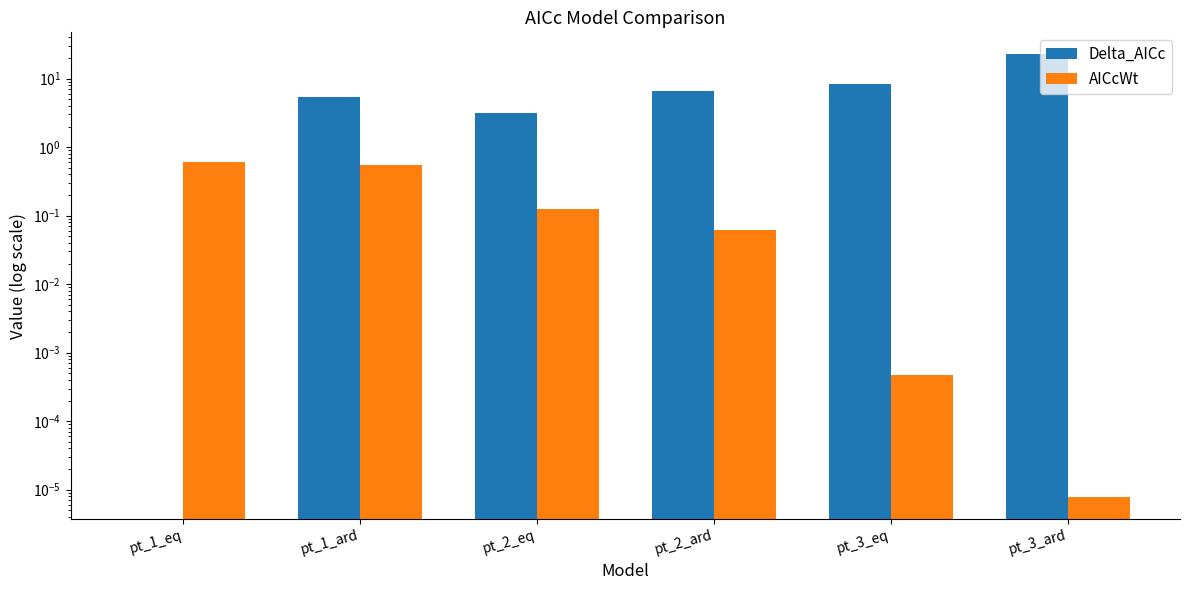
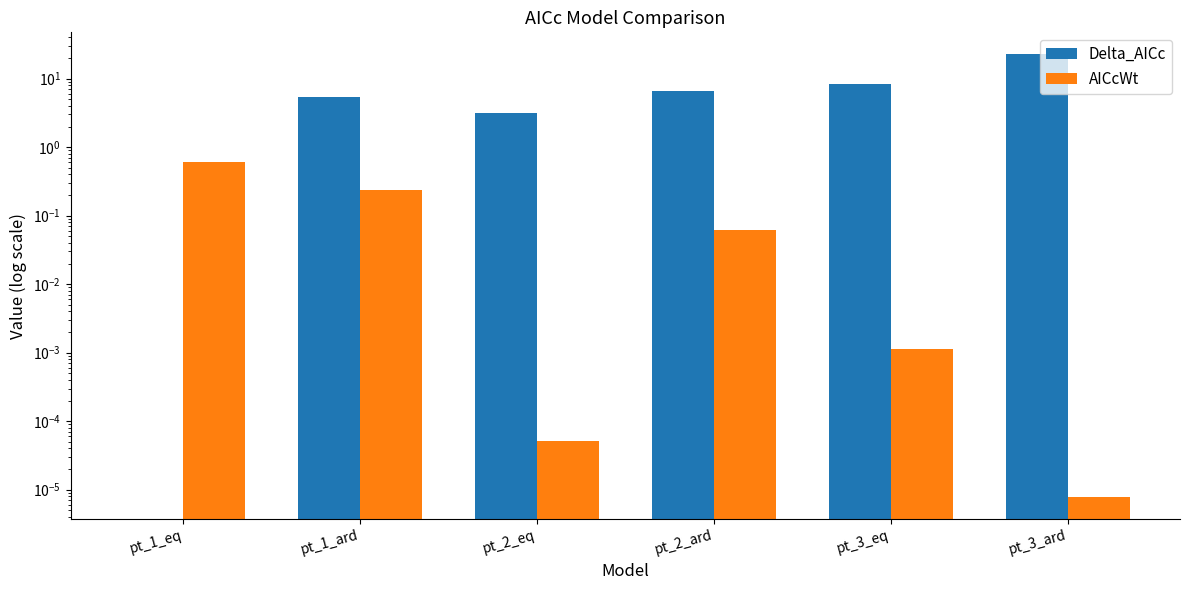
  {
    "Delta_AICc": {
      "pt_1_ard": 5,
      "pt_2_eq": 3,
      "pt_2_ard": 7,
      "pt_3_eq": 8,
      "pt_3_ard": 23
    },
    "AICcWt": {
      "pt_1_eq": 0.6,
-     "pt_1_ard": 0.6,
-     "pt_2_eq": 0.13,
+     "pt_1_ard": 0.24,
+     "pt_2_eq": 0.00005,
      "pt_2_ard": 0.06,
-     "pt_3_eq": 0.0005,
+     "pt_3_eq": 0.0011,
      "pt_3_ard": 0.000008
    }
  }
